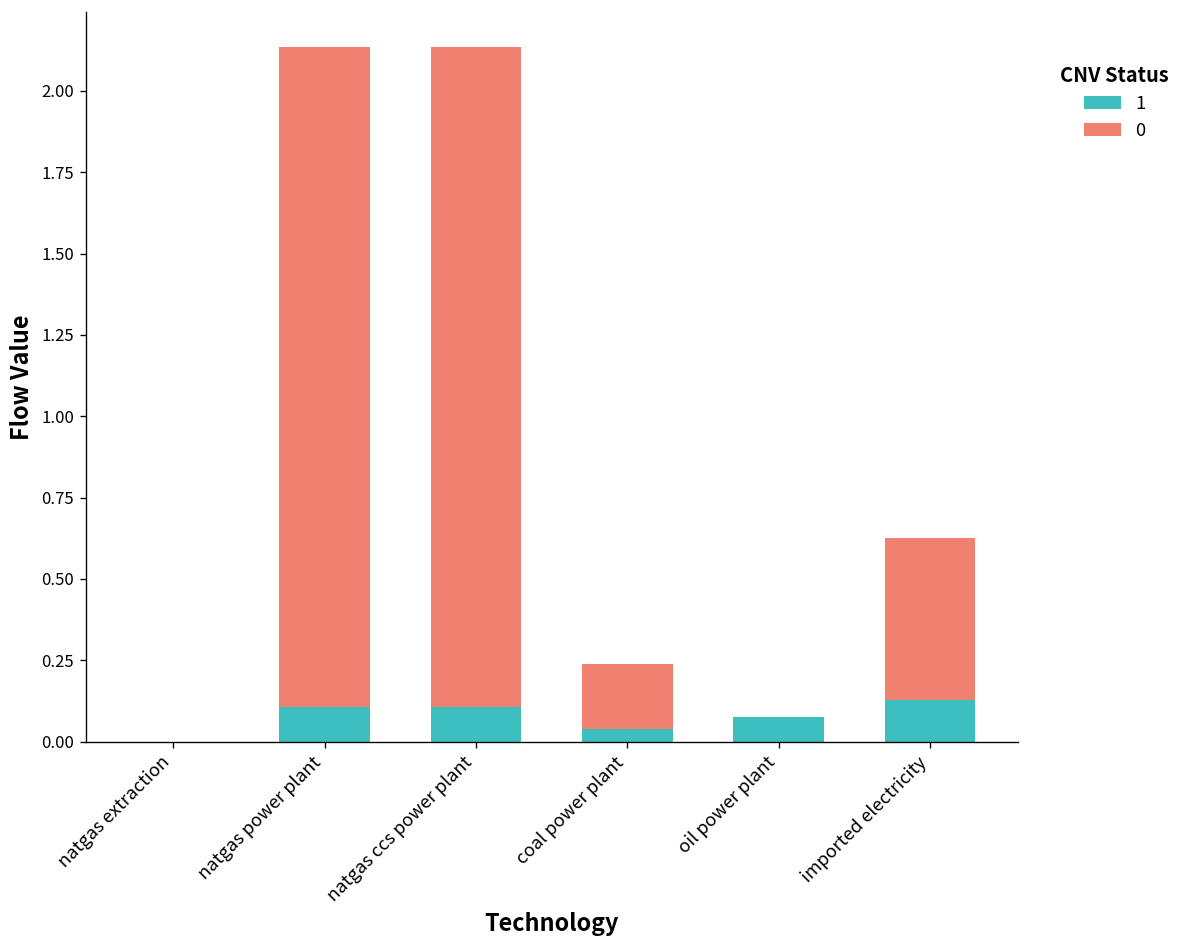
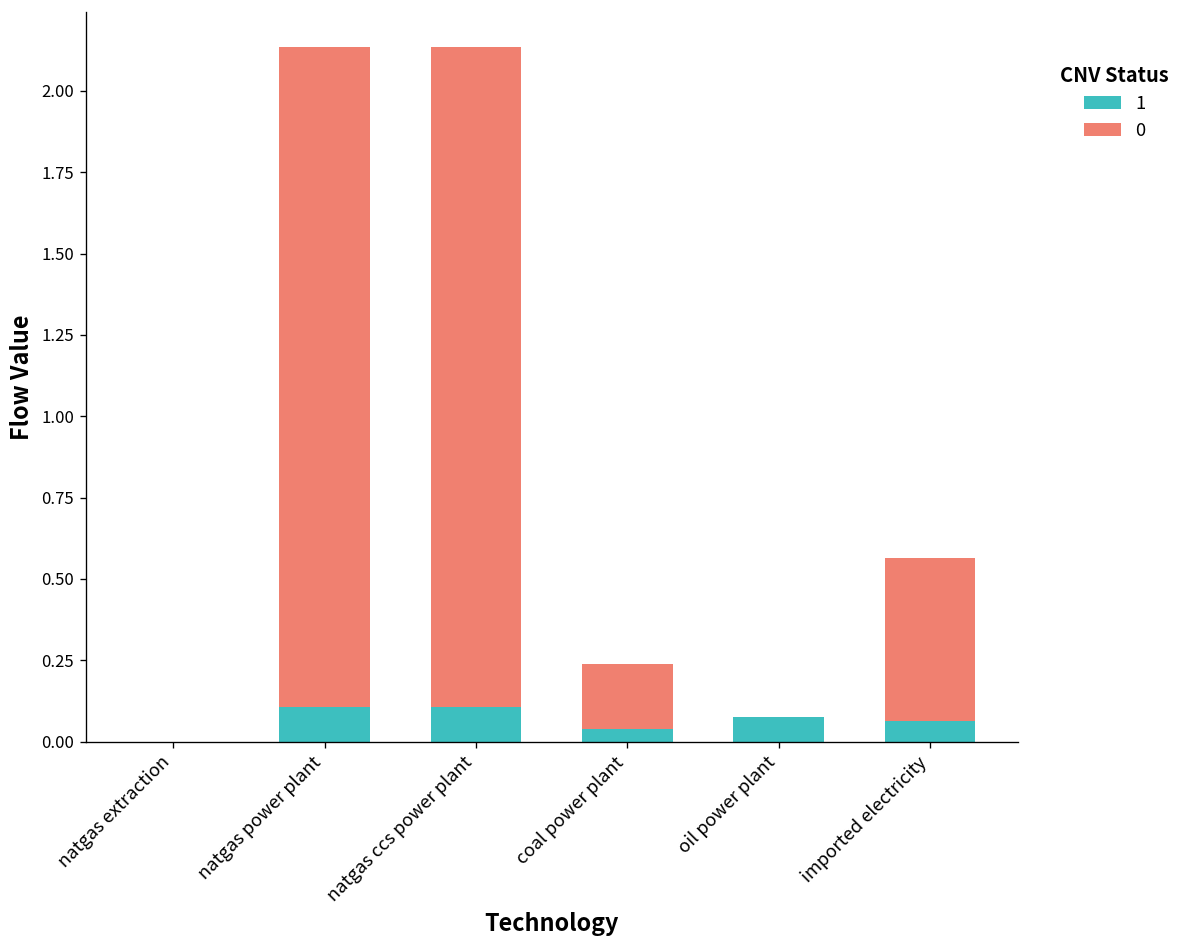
  {
    "1": {
      "natgas extraction": 0.00,
      "natgas power plant": 0.11,
      "natgas ccs power plant": 0.11,
      "coal power plant": 0.04,
      "oil power plant": 0.07,
-     "imported electricity": 0.13
+     "imported electricity": 0.06
    },
    "0": {
      "natgas extraction": 0.00,
      "natgas power plant": 2.03,
      "natgas ccs power plant": 2.03,
      "coal power plant": 0.20,
      "oil power plant": 0.00,
      "imported electricity": 0.50
    }
  }
